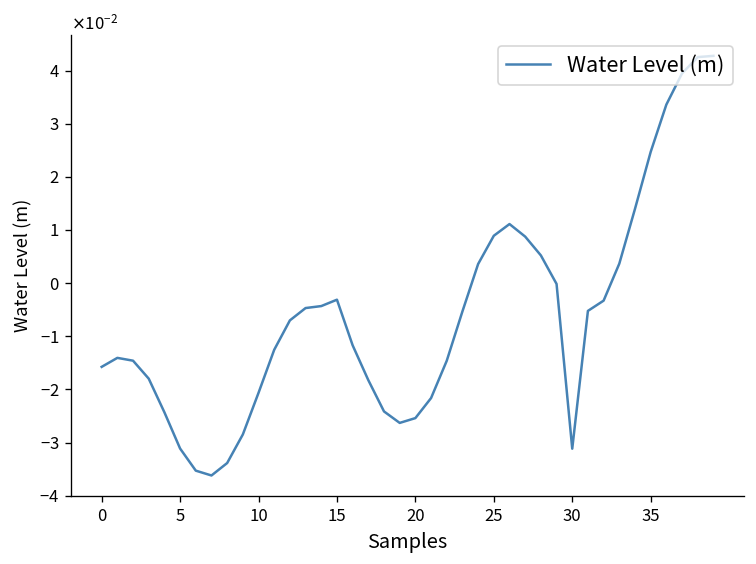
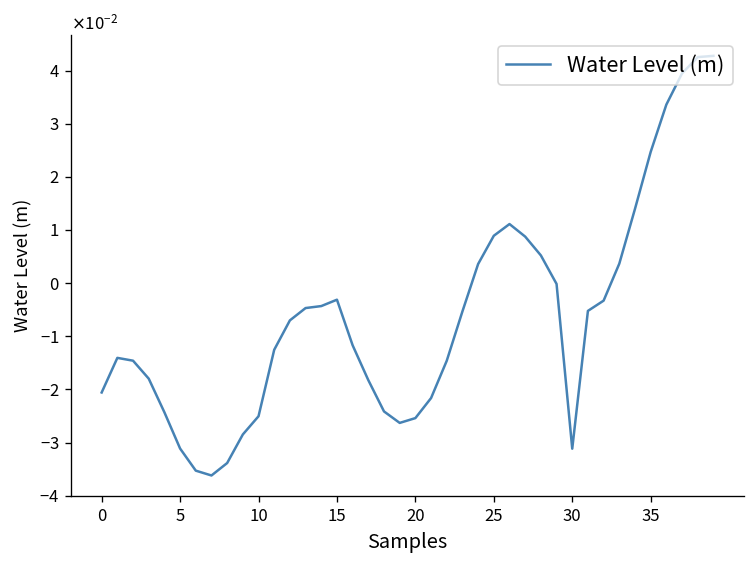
  {
-   "0": -0.016,
+   "0": -0.021,
    "5": -0.031,
-   "10": -0.021,
+   "10": -0.025,
    "15": -0.003,
    "20": -0.025,
    "25": 0.009,
    "30": -0.031,
    "35": 0.025
  }
